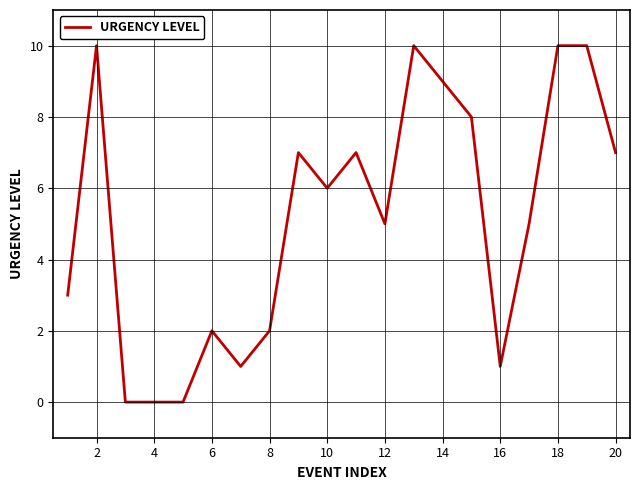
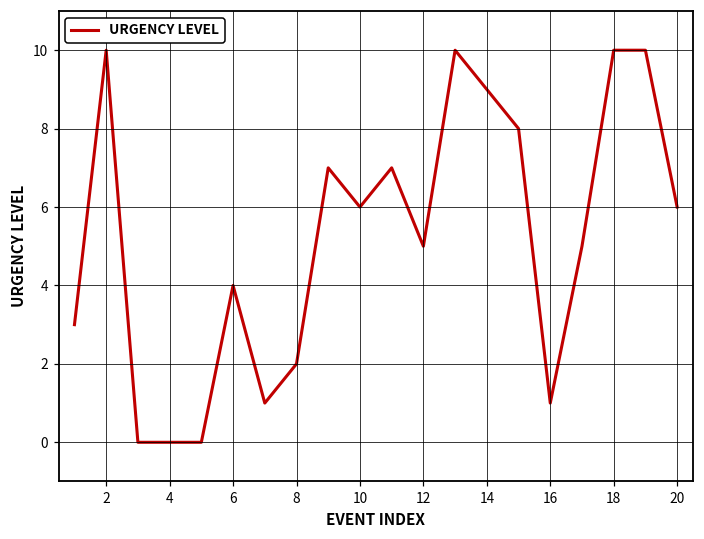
  {
    "2": 10,
    "4": 0,
-   "6": 2,
+   "6": 4,
    "8": 2,
    "10": 6,
    "12": 5,
    "14": 9,
    "16": 1,
    "18": 10,
-   "20": 7
+   "20": 6
  }
